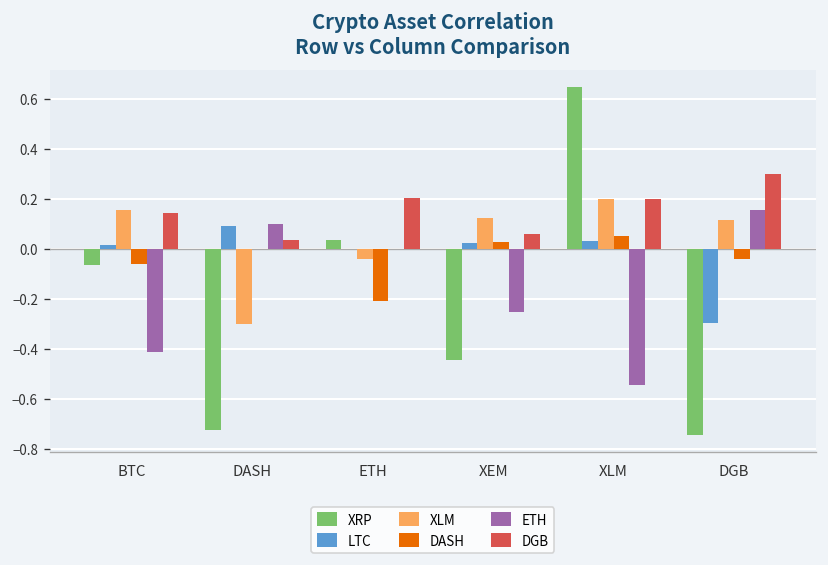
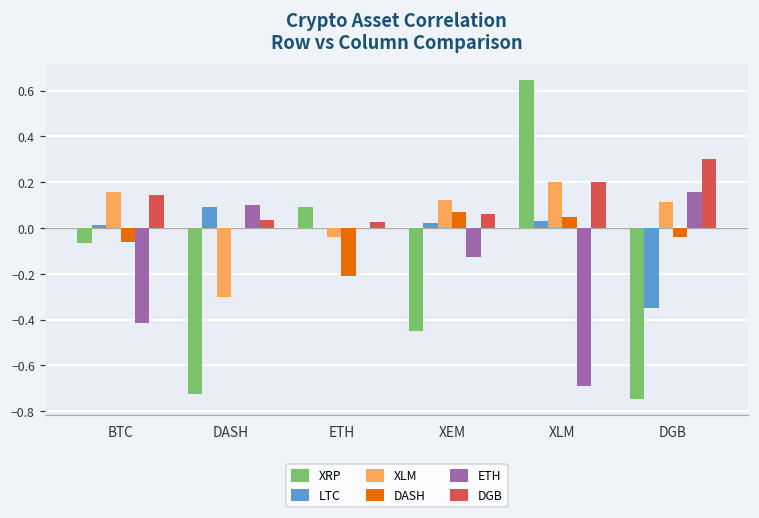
  {
    "XRP": {
      "BTC": -0.07,
      "DASH": -0.72,
-     "ETH": 0.03,
+     "ETH": 0.09,
      "XEM": -0.45,
      "XLM": 0.65,
      "DGB": -0.75
    },
    "LTC": {
      "BTC": 0.01,
      "DASH": 0.09,
      "XEM": 0.02,
      "XLM": 0.03,
-     "DGB": -0.30
+     "DGB": -0.35
    },
    "XLM": {
      "BTC": 0.16,
      "DASH": -0.30,
      "ETH": -0.04,
      "XEM": 0.12,
      "XLM": 0.20,
      "DGB": 0.12
    },
    "DASH": {
      "BTC": -0.06,
      "DASH": 0.00,
      "ETH": -0.21,
-     "XEM": 0.03,
+     "XEM": 0.07,
      "XLM": 0.05,
      "DGB": -0.04
    },
    "ETH": {
      "BTC": -0.41,
      "DASH": 0.10,
      "ETH": 0.00,
-     "XEM": -0.25,
-     "XLM": -0.55,
+     "XEM": -0.13,
+     "XLM": -0.69,
      "DGB": 0.16
    },
    "DGB": {
      "BTC": 0.14,
      "DASH": 0.03,
-     "ETH": 0.20,
+     "ETH": 0.03,
      "XEM": 0.06,
      "XLM": 0.20,
      "DGB": 0.30
    }
  }
